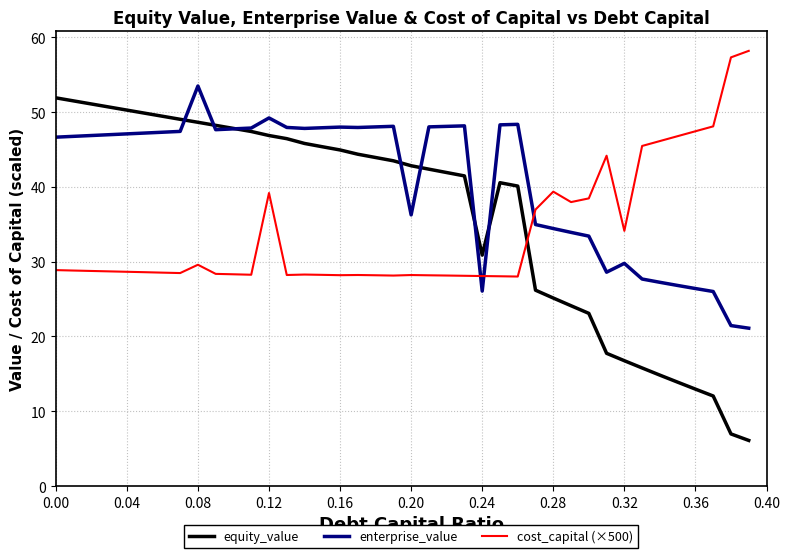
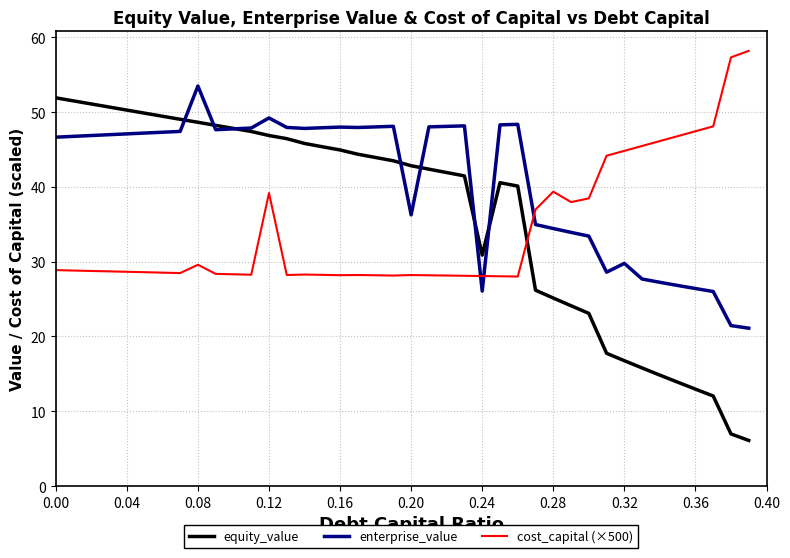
  {
    "equity_value": {
      "0.00": 52,
      "0.04": 50,
      "0.08": 49,
      "0.12": 47,
      "0.16": 45,
      "0.20": 43,
      "0.24": 31,
      "0.28": 25,
      "0.32": 17,
      "0.36": 13
    },
    "enterprise_value": {
      "0.00": 47,
      "0.04": 47,
      "0.08": 53,
      "0.12": 49,
      "0.16": 48,
      "0.20": 36,
      "0.24": 26,
      "0.28": 34,
      "0.32": 30,
      "0.36": 26
    },
    "cost_capital (×500)": {
      "0.00": 29,
      "0.04": 29,
      "0.08": 30,
      "0.12": 39,
      "0.16": 28,
      "0.20": 28,
      "0.24": 28,
      "0.28": 39,
-     "0.32": 34,
+     "0.32": 45,
      "0.36": 47
    }
  }
